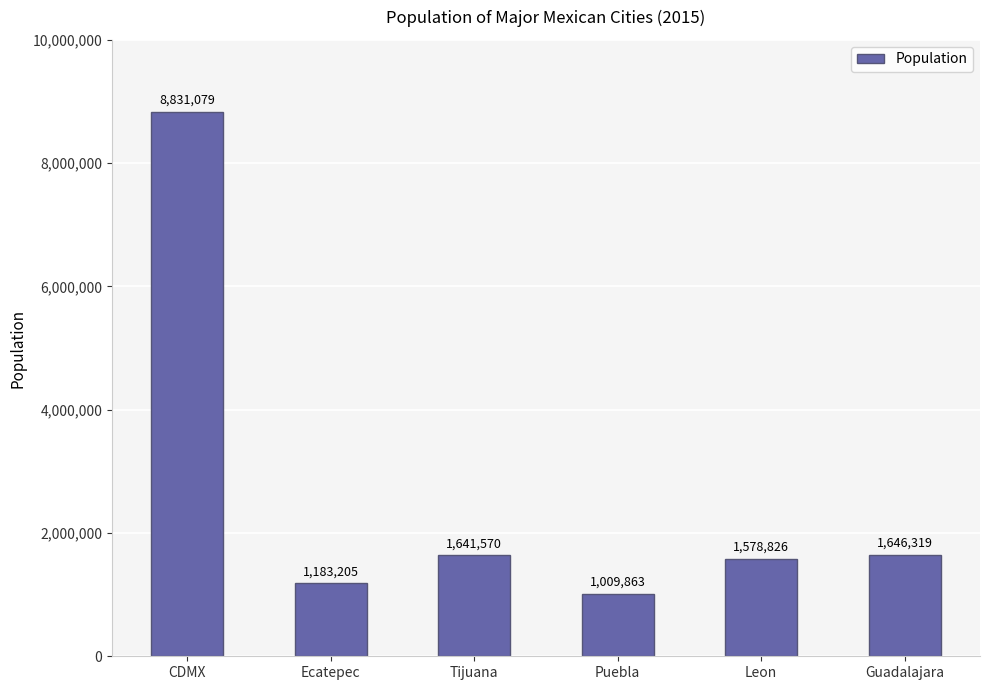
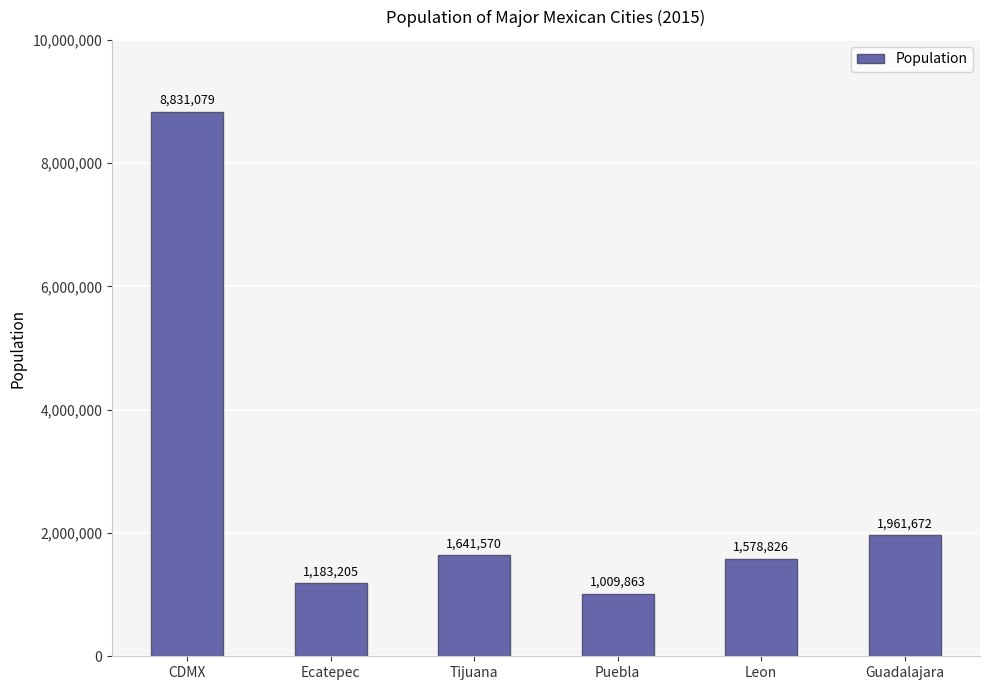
  {
    "CDMX": "8,831,079",
    "Ecatepec": "1,183,205",
    "Tijuana": "1,641,570",
    "Puebla": "1,009,863",
    "Leon": "1,578,826",
-   "Guadalajara": "1,646,319"
+   "Guadalajara": "1,961,672"
  }
